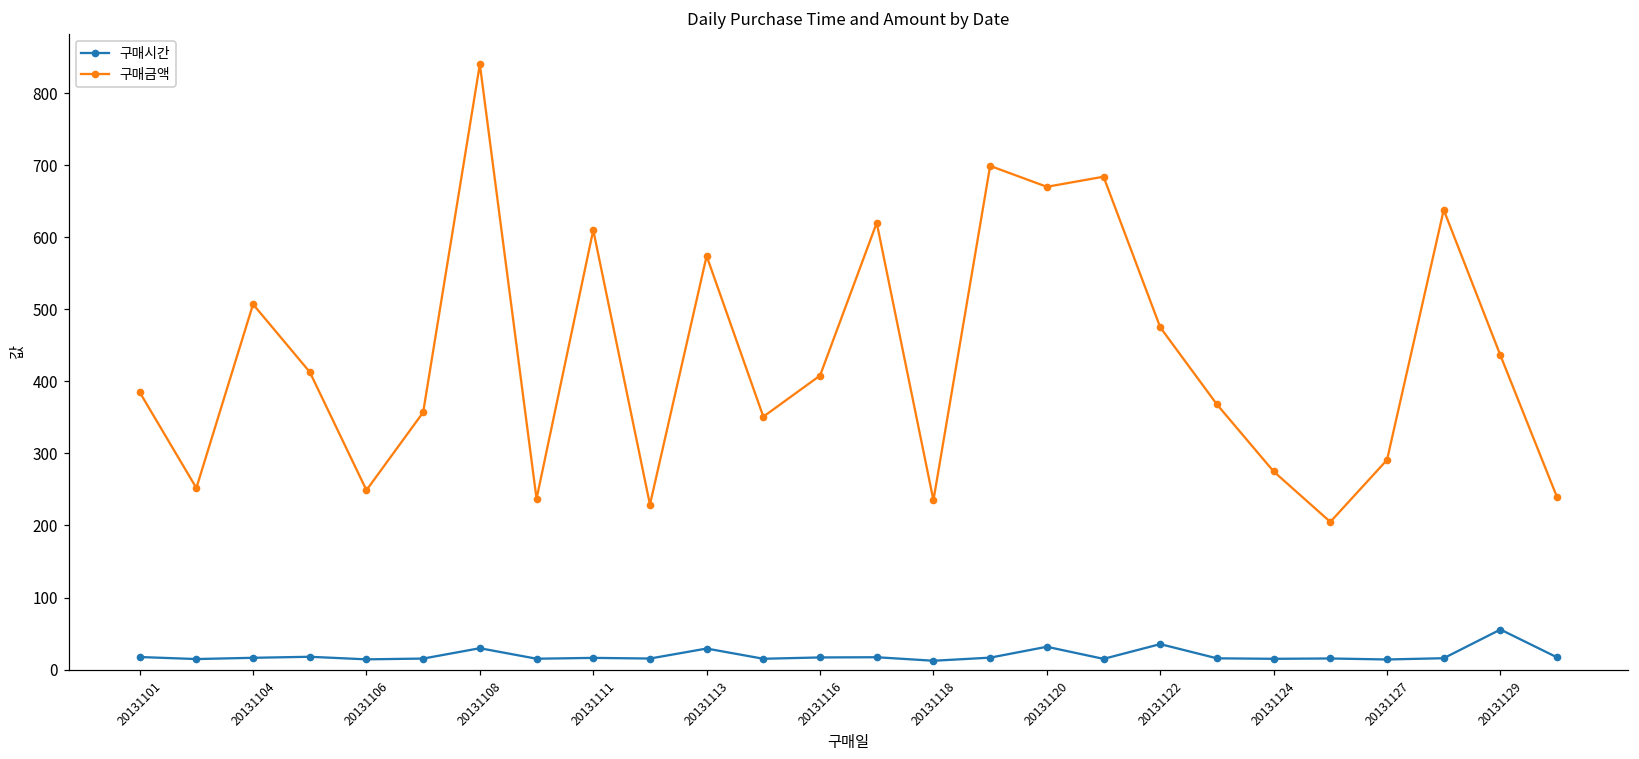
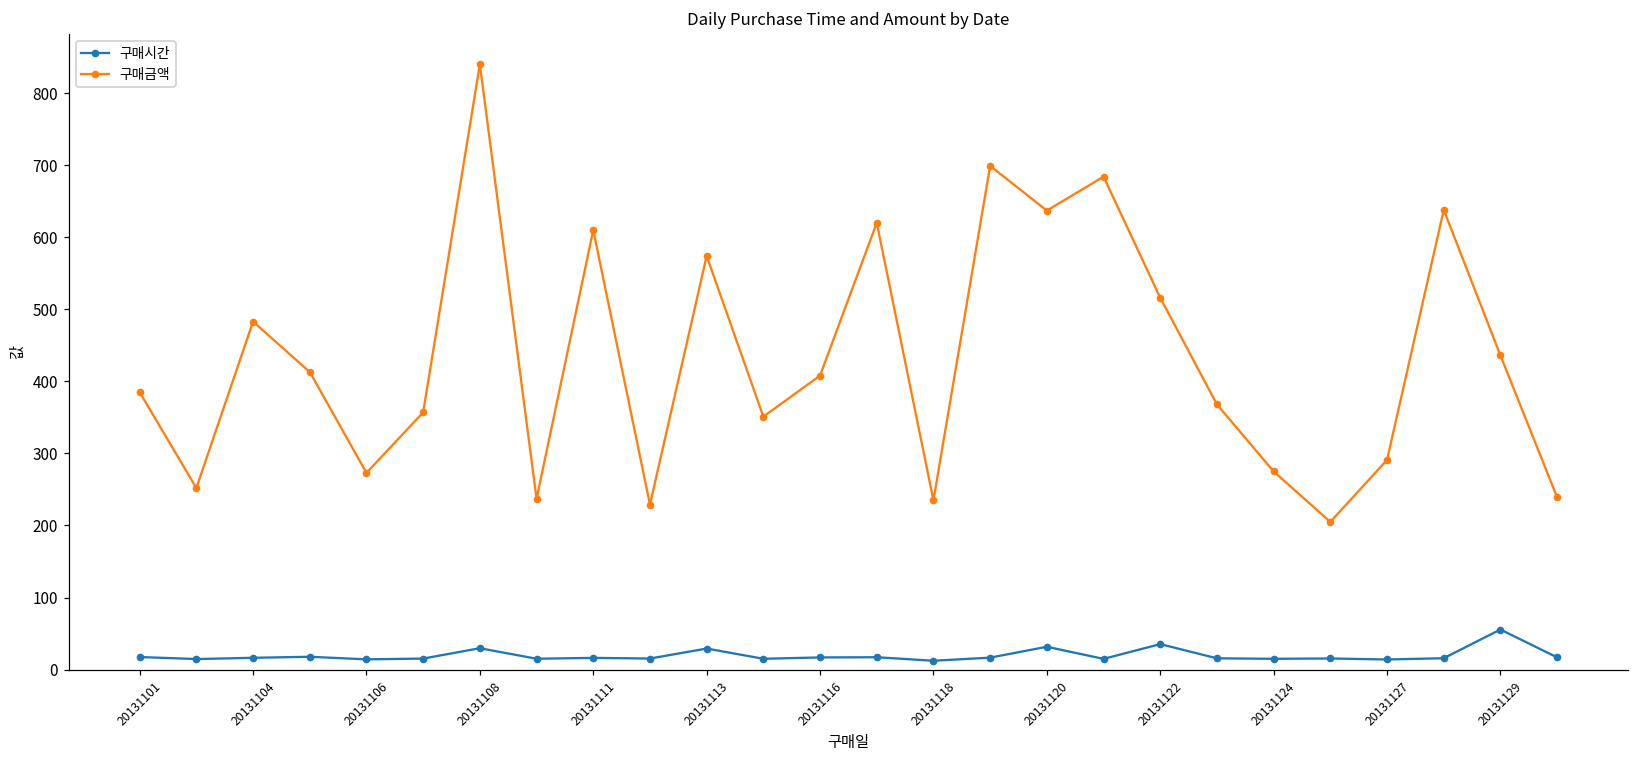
  {
    "구매시간": {
      "20131101": 20,
      "20131104": 20,
      "20131106": 10,
      "20131108": 30,
      "20131111": 20,
      "20131113": 30,
      "20131116": 20,
      "20131118": 10,
      "20131120": 30,
      "20131122": 40,
      "20131124": 10,
      "20131127": 10,
      "20131129": 60
    },
    "구매금액": {
      "20131101": 390,
-     "20131104": 510,
-     "20131106": 250,
+     "20131104": 480,
+     "20131106": 270,
      "20131108": 840,
      "20131111": 610,
      "20131113": 570,
      "20131116": 410,
      "20131118": 240,
-     "20131120": 670,
-     "20131122": 480,
+     "20131120": 640,
+     "20131122": 520,
      "20131124": 280,
      "20131127": 290,
      "20131129": 440
    }
  }
